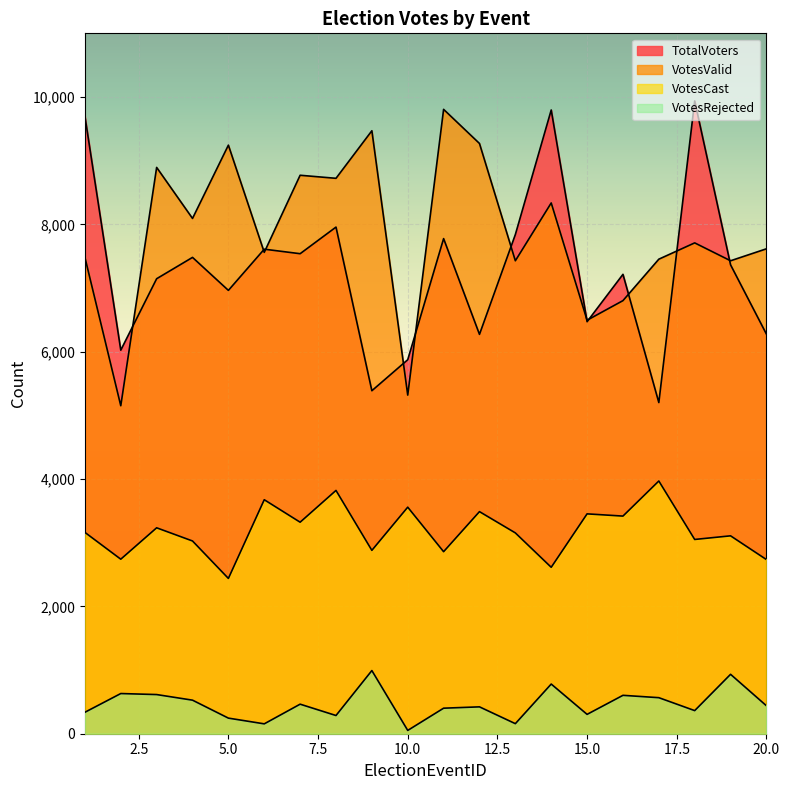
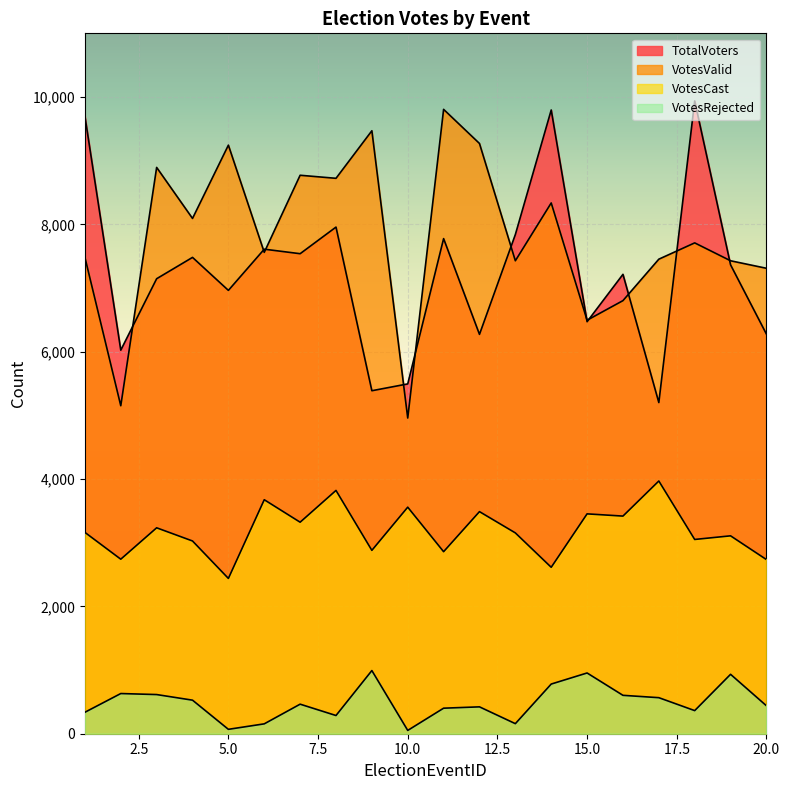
  {
    "TotalVoters": {
      "5.0": "7,000",
-     "10.0": "5,900",
+     "10.0": "5,500",
      "20.0": "6,300"
    },
    "VotesValid": {
      "5.0": "9,200",
-     "10.0": "5,300",
-     "20.0": "7,600"
+     "10.0": "5,000",
+     "20.0": "7,300"
    },
    "VotesCast": {
      "5.0": "2,400",
      "10.0": "3,600",
      "15.0": "3,500",
      "20.0": "2,700"
    },
    "VotesRejected": {
-     "5.0": "200",
+     "5.0": "100",
      "10.0": "100",
-     "15.0": "300",
+     "15.0": "1,000",
      "20.0": "400"
    }
  }
